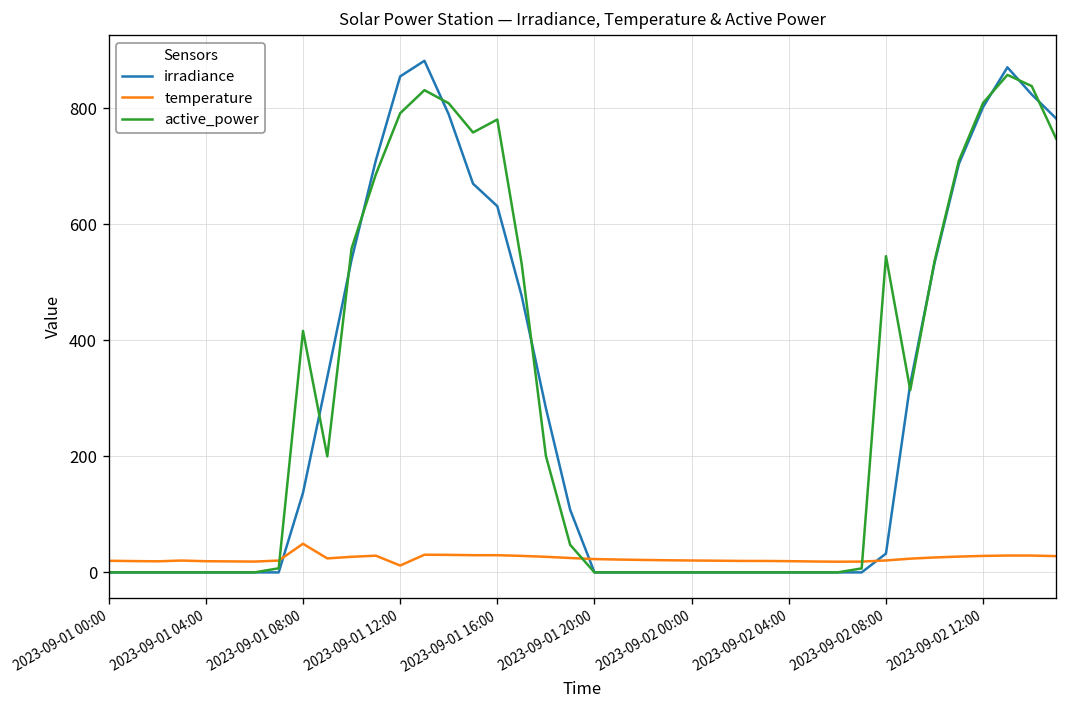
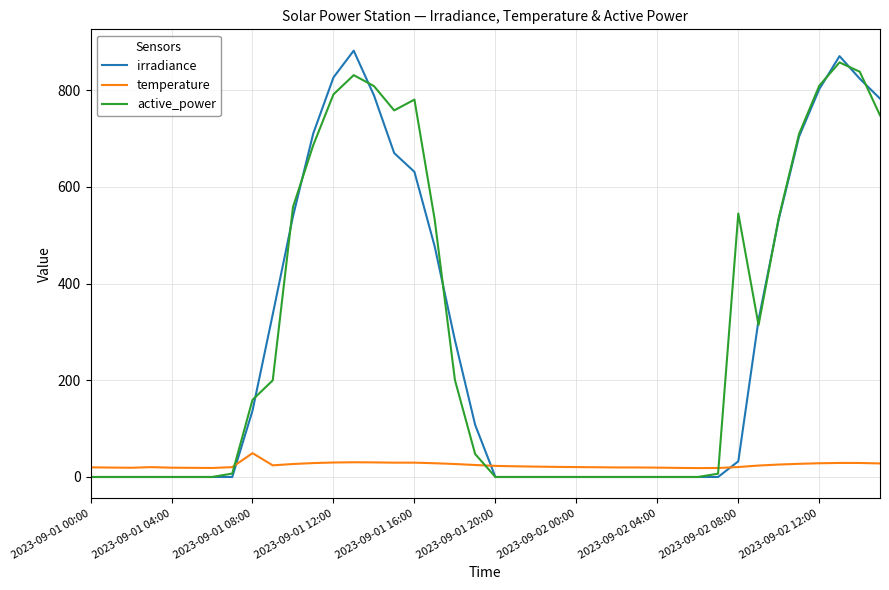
  {
    "irradiance": {
      "2023-09-01 08:00": 140,
-     "2023-09-01 12:00": 860,
+     "2023-09-01 12:00": 830,
      "2023-09-01 16:00": 630,
      "2023-09-02 08:00": 30,
      "2023-09-02 12:00": 800
    },
    "temperature": {
      "2023-09-01 00:00": 20,
      "2023-09-01 04:00": 20,
      "2023-09-01 08:00": 50,
-     "2023-09-01 12:00": 10,
+     "2023-09-01 12:00": 30,
      "2023-09-01 16:00": 30,
      "2023-09-01 20:00": 20,
      "2023-09-02 00:00": 20,
      "2023-09-02 04:00": 20,
      "2023-09-02 08:00": 20,
      "2023-09-02 12:00": 30
    },
    "active_power": {
-     "2023-09-01 08:00": 420,
+     "2023-09-01 08:00": 160,
      "2023-09-01 12:00": 790,
      "2023-09-01 16:00": 780,
      "2023-09-02 08:00": 550,
      "2023-09-02 12:00": 810
    }
  }
